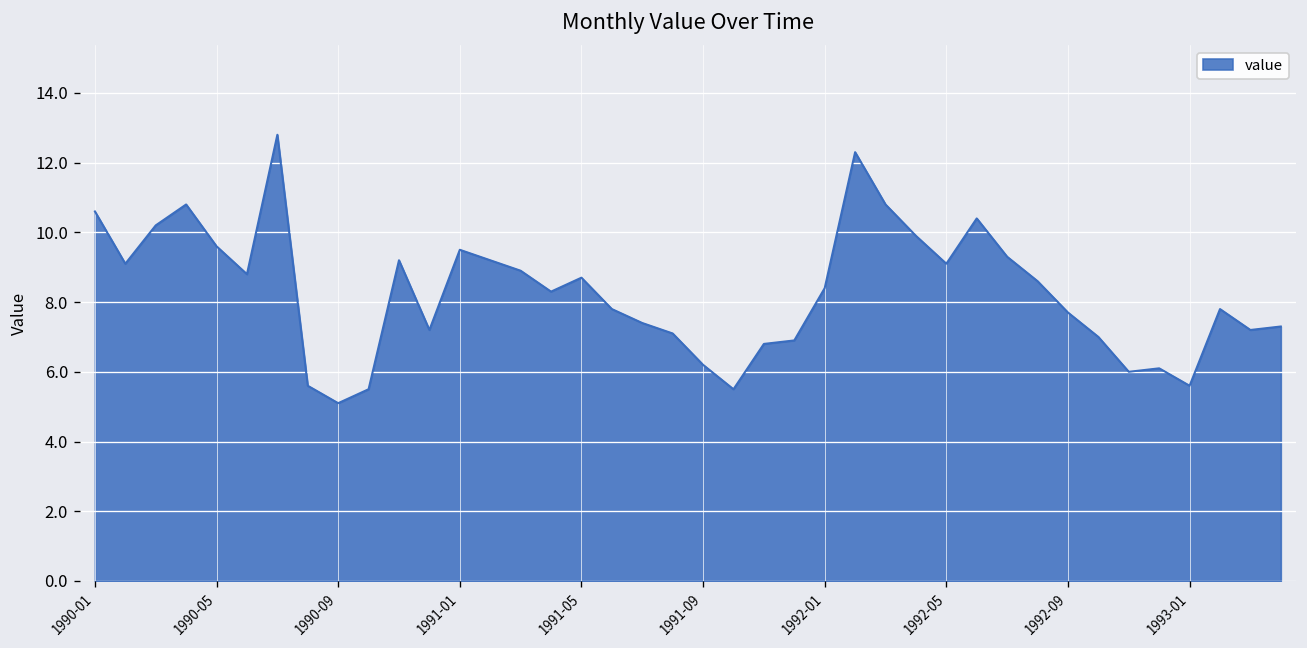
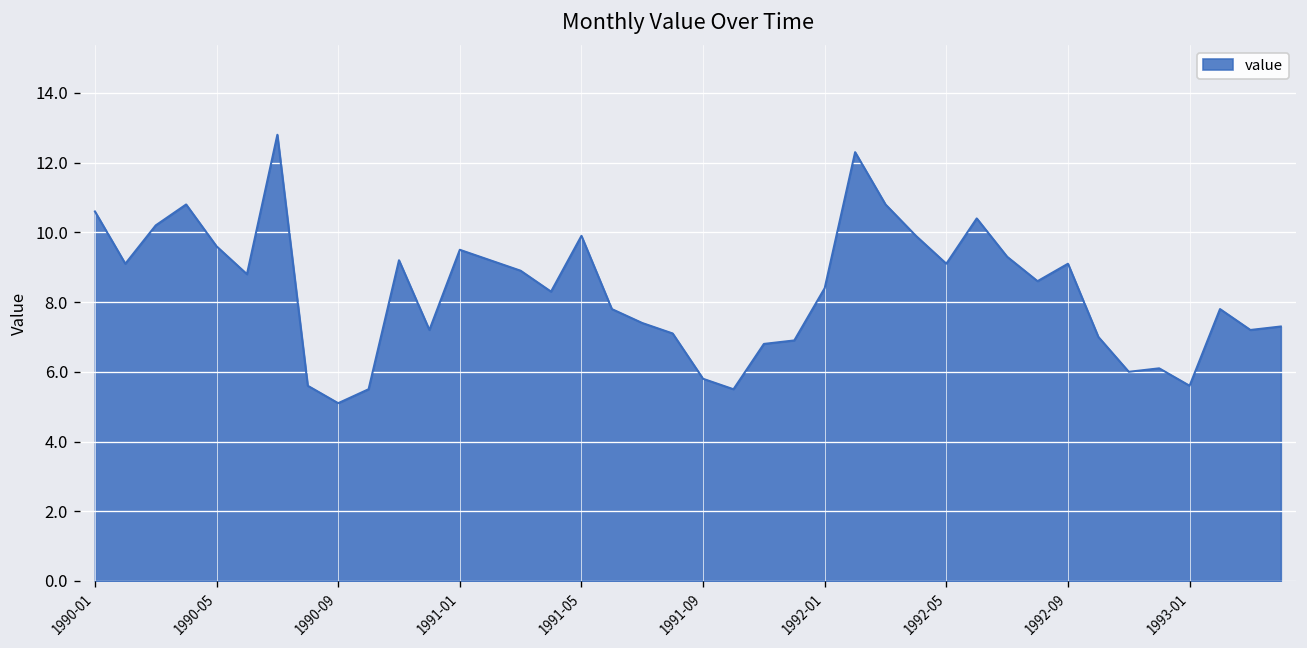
  {
    "1990-01": 10.6,
    "1990-05": 9.6,
    "1990-09": 5.1,
    "1991-01": 9.5,
-   "1991-05": 8.7,
-   "1991-09": 6.2,
+   "1991-05": 9.9,
+   "1991-09": 5.8,
    "1992-01": 8.4,
    "1992-05": 9.1,
-   "1992-09": 7.7,
+   "1992-09": 9.1,
    "1993-01": 5.6
  }
